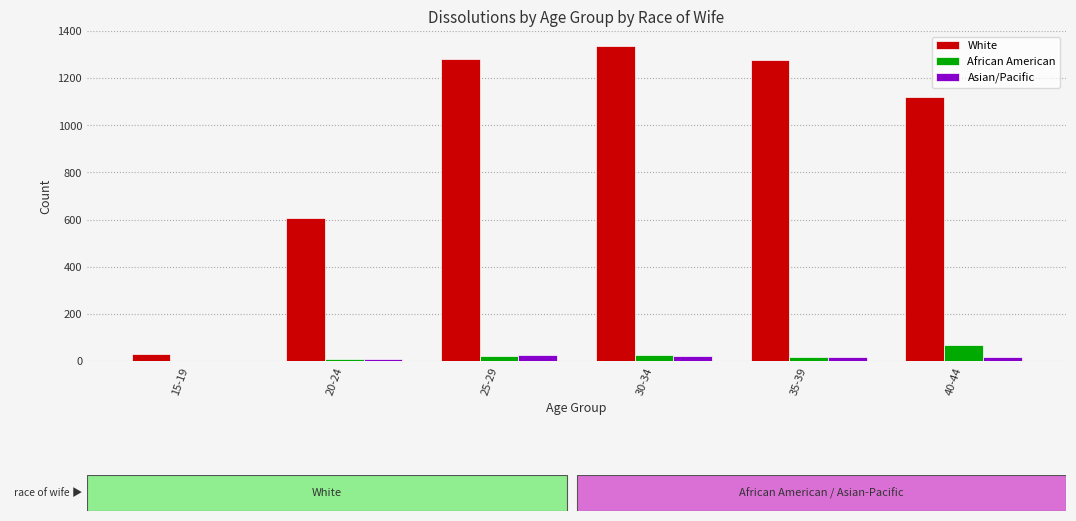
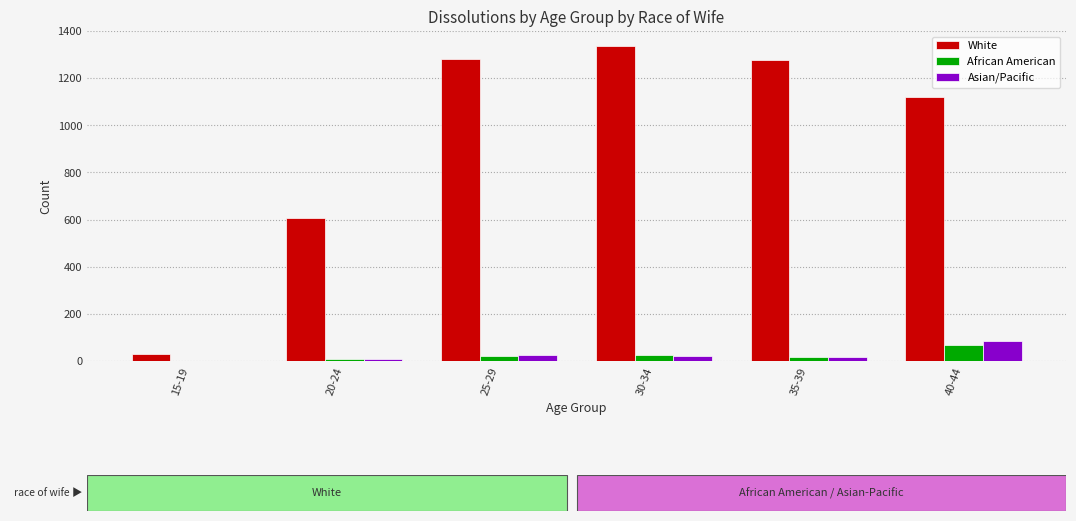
  {
    "White": {
      "15-19": 30,
      "20-24": 610,
      "25-29": 1280,
      "30-34": 1340,
      "35-39": 1280,
      "40-44": 1120
    },
    "African American": {
      "15-19": 0,
      "25-29": 20,
      "30-34": 20,
      "35-39": 20,
      "40-44": 70
    },
    "Asian/Pacific": {
      "15-19": 0,
      "25-29": 30,
      "30-34": 20,
      "35-39": 20,
-     "40-44": 20
+     "40-44": 80
    }
  }
